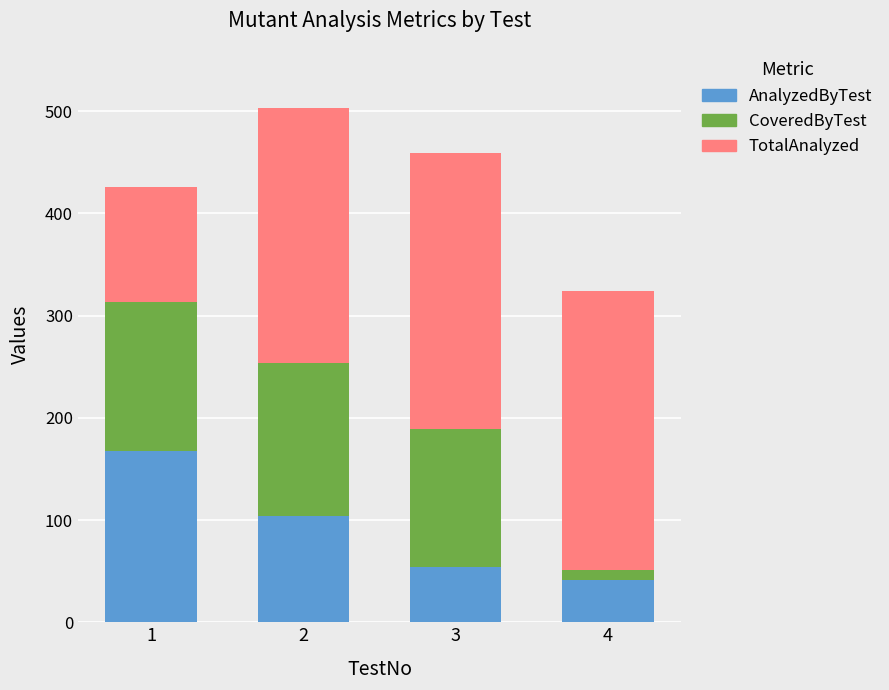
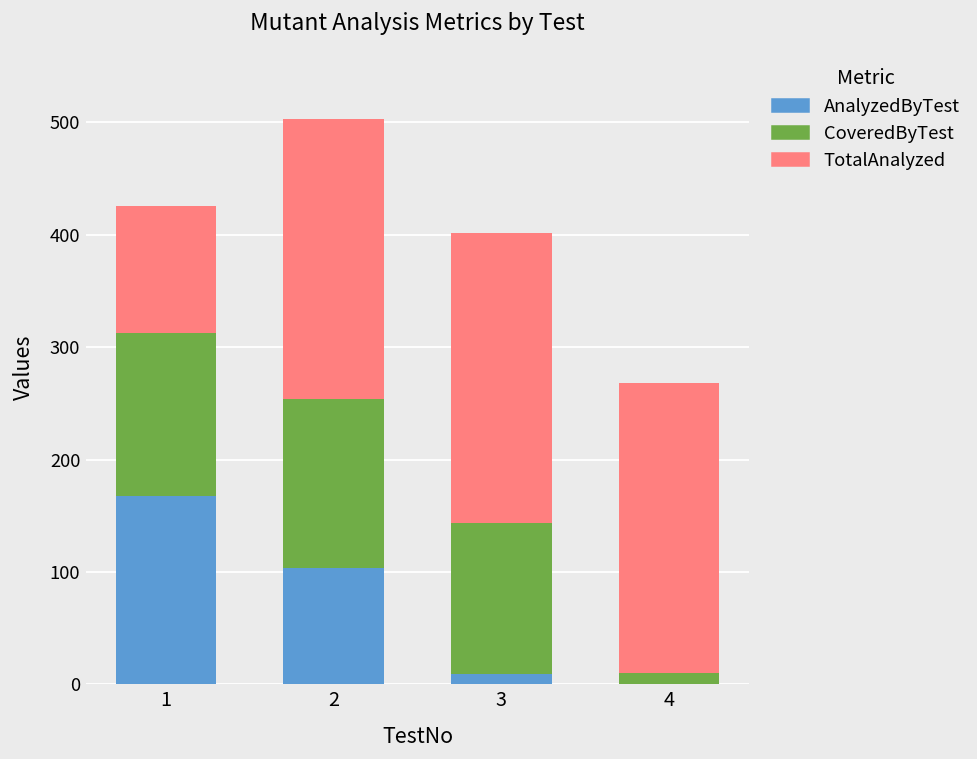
  {
    "AnalyzedByTest": {
      "1": 168,
      "2": 104,
-     "3": 54,
-     "4": 41
+     "3": 9,
+     "4": 0
    },
    "CoveredByTest": {
      "1": 145,
      "2": 150,
      "3": 135,
      "4": 10
    },
    "TotalAnalyzed": {
      "1": 113,
      "2": 249,
-     "3": 270,
-     "4": 273
+     "3": 258,
+     "4": 258
    }
  }
